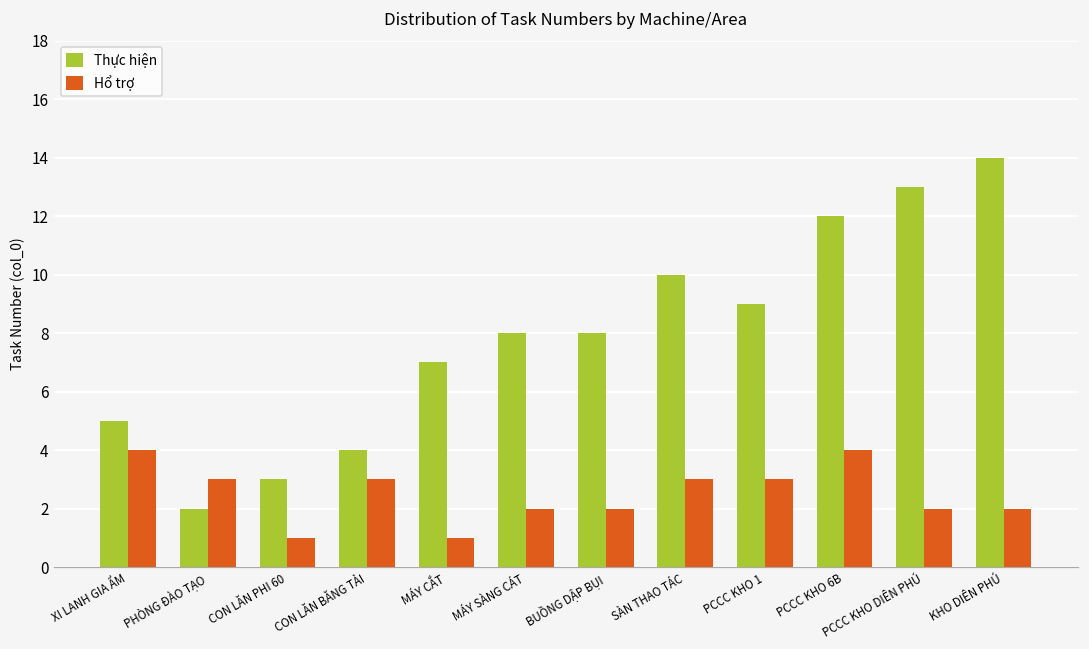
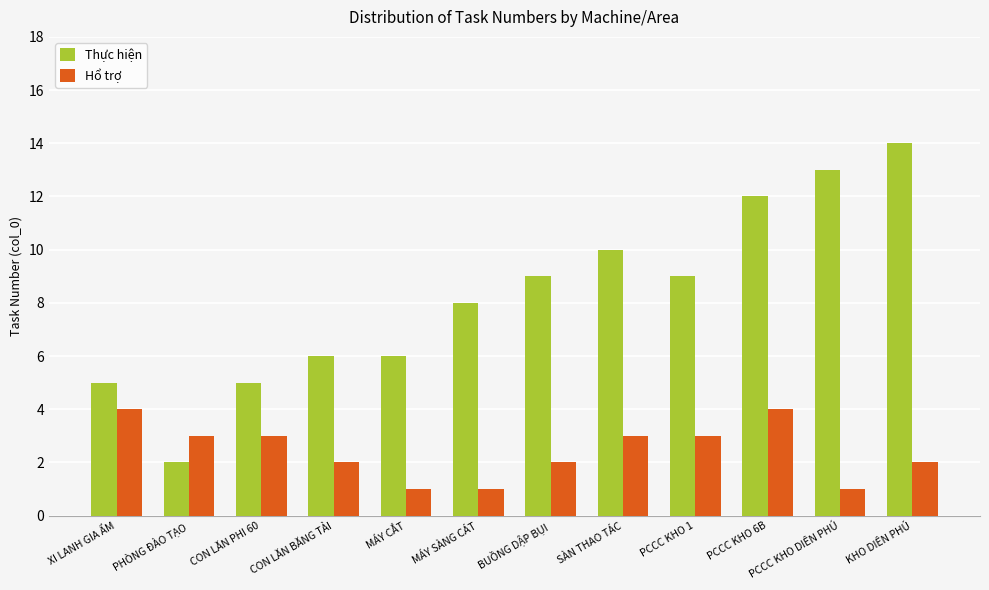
  {
    "Thực hiện": {
      "XI LANH GIA ẨM": 5,
      "PHÒNG ĐÀO TẠO": 2,
-     "CON LĂN PHI 60": 3,
-     "CON LĂN BĂNG TẢI": 4,
-     "MÁY CẮT": 7,
+     "CON LĂN PHI 60": 5,
+     "CON LĂN BĂNG TẢI": 6,
+     "MÁY CẮT": 6,
      "MÁY SÀNG CÁT": 8,
-     "BUỒNG DẬP BỤI": 8,
+     "BUỒNG DẬP BỤI": 9,
      "SÀN THAO TÁC": 10,
      "PCCC KHO 1": 9,
      "PCCC KHO 6B": 12,
      "PCCC KHO DIÊN PHÚ": 13,
      "KHO DIÊN PHÚ": 14
    },
    "Hổ trợ": {
      "XI LANH GIA ẨM": 4,
      "PHÒNG ĐÀO TẠO": 3,
-     "CON LĂN PHI 60": 1,
-     "CON LĂN BĂNG TẢI": 3,
+     "CON LĂN PHI 60": 3,
+     "CON LĂN BĂNG TẢI": 2,
      "MÁY CẮT": 1,
-     "MÁY SÀNG CÁT": 2,
+     "MÁY SÀNG CÁT": 1,
      "BUỒNG DẬP BỤI": 2,
      "SÀN THAO TÁC": 3,
      "PCCC KHO 1": 3,
      "PCCC KHO 6B": 4,
-     "PCCC KHO DIÊN PHÚ": 2,
+     "PCCC KHO DIÊN PHÚ": 1,
      "KHO DIÊN PHÚ": 2
    }
  }
